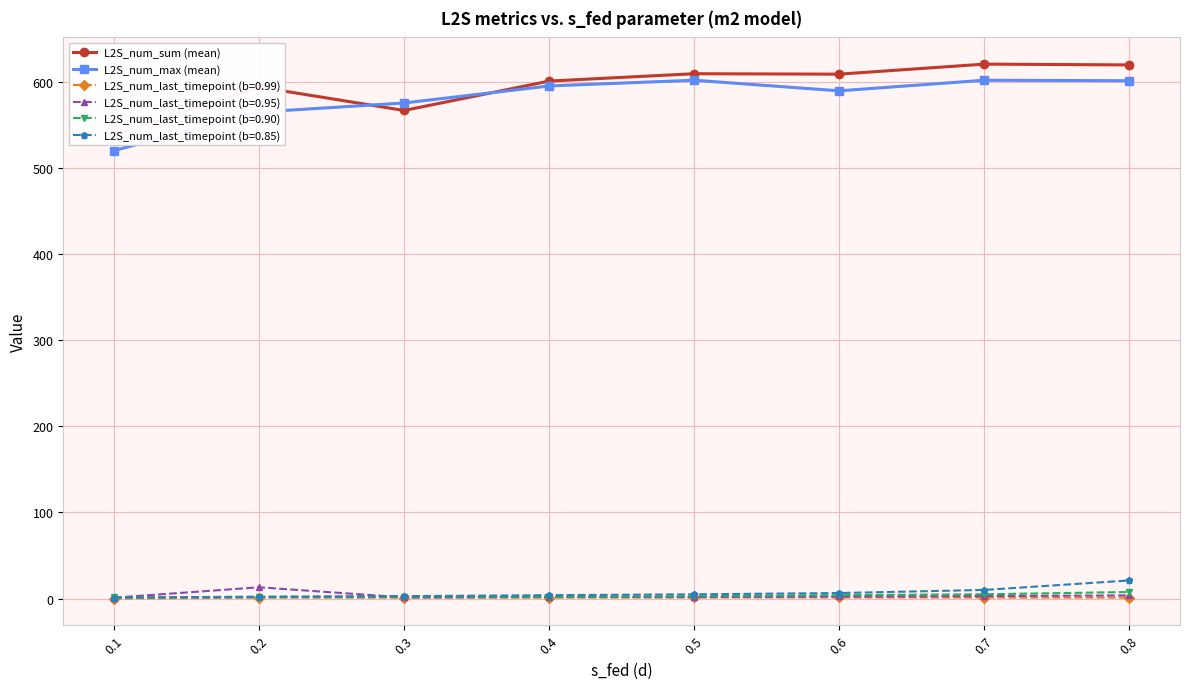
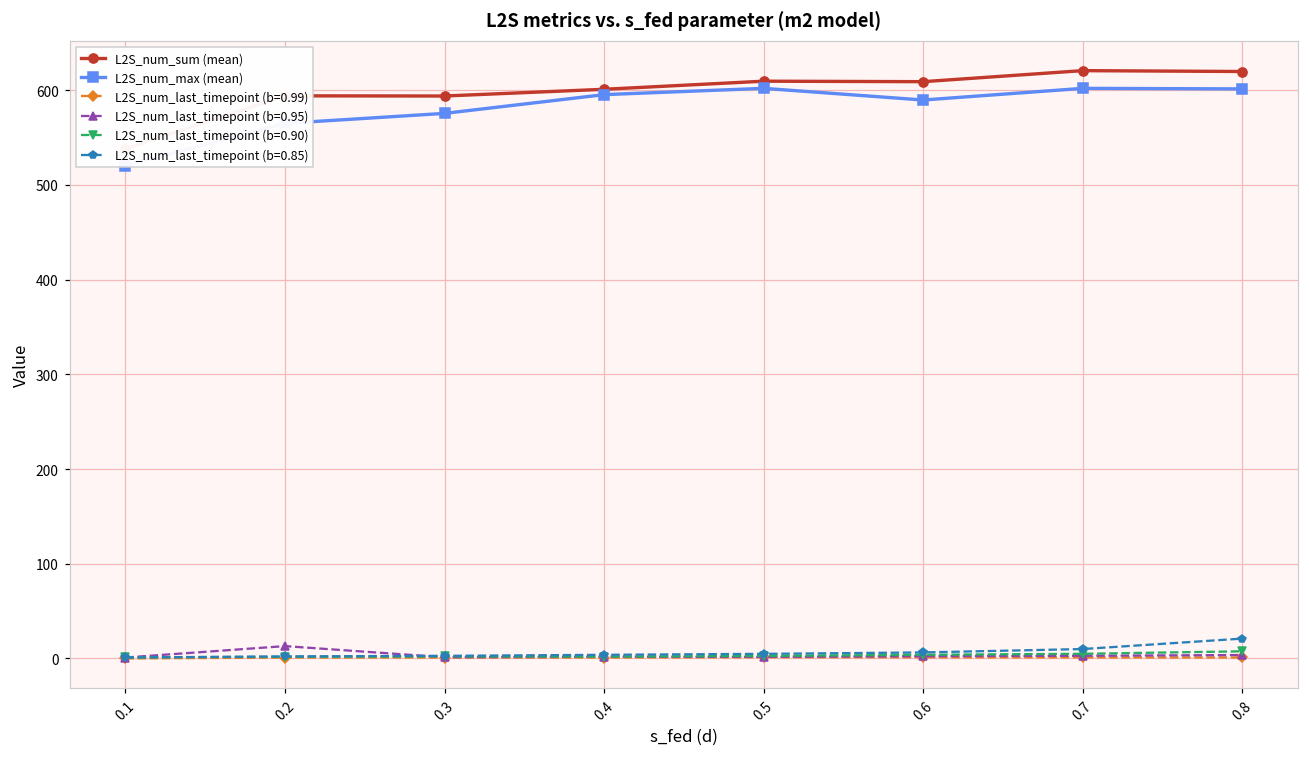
  {
    "L2S_num_sum (mean)": {
-     "0.3": 570,
+     "0.3": 590,
      "0.4": 600,
      "0.5": 610,
      "0.6": 610,
      "0.7": 620,
      "0.8": 620
    },
    "L2S_num_max (mean)": {
      "0.1": 520,
      "0.3": 580,
      "0.4": 600,
      "0.5": 600,
      "0.6": 590,
      "0.7": 600,
      "0.8": 600
    },
    "L2S_num_last_timepoint (b=0.95)": {
      "0.2": 10
    },
    "L2S_num_last_timepoint (b=0.90)": {
      "0.8": 10
    },
    "L2S_num_last_timepoint (b=0.85)": {
      "0.7": 10,
      "0.8": 20
    }
  }
